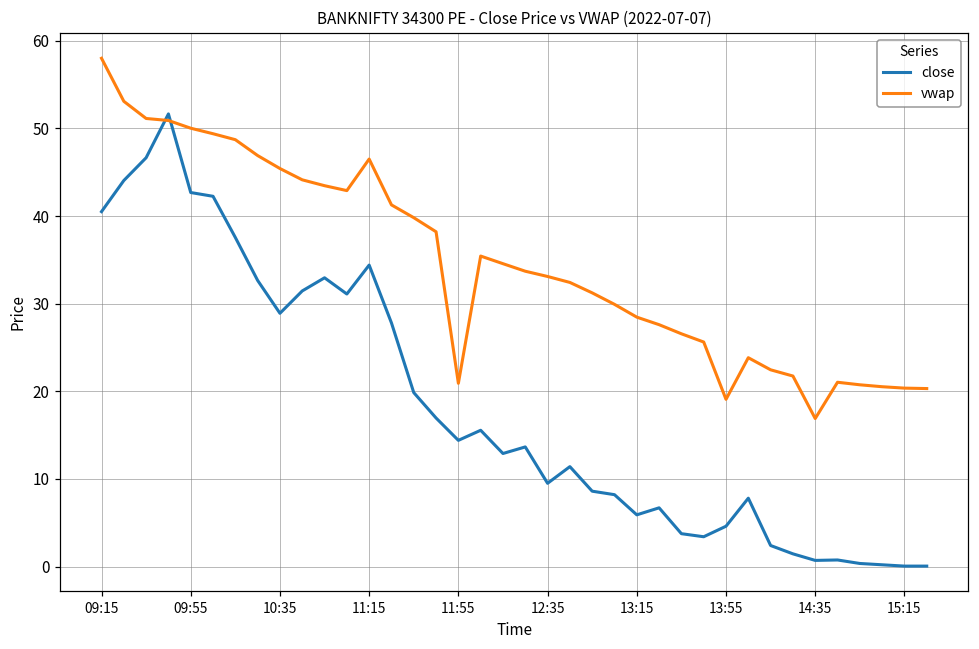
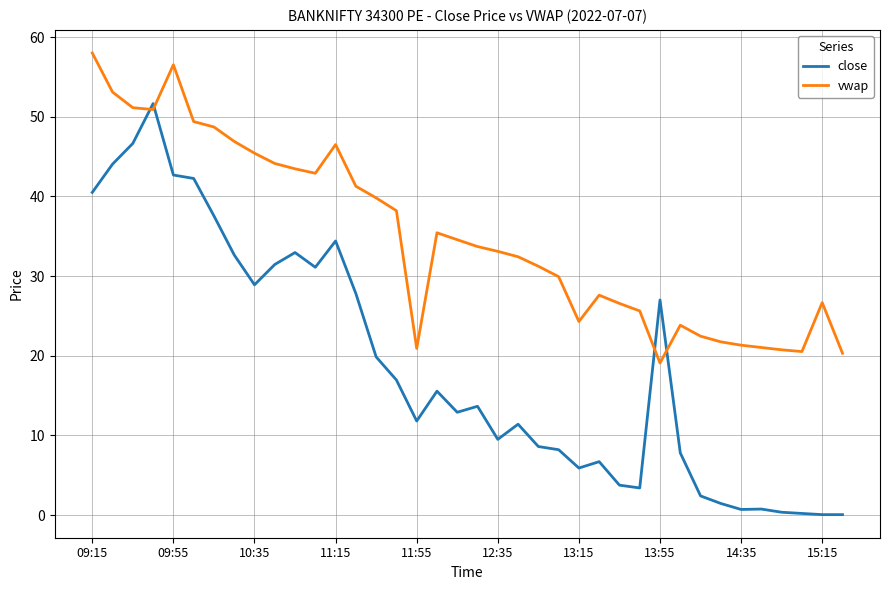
  {
    "close": {
      "09:15": 41,
      "09:55": 43,
      "10:35": 29,
      "11:15": 34,
-     "11:55": 14,
+     "11:55": 12,
      "12:35": 10,
      "13:15": 6,
-     "13:55": 5,
+     "13:55": 27,
      "14:35": 1,
      "15:15": 0
    },
    "vwap": {
      "09:15": 58,
-     "09:55": 50,
+     "09:55": 57,
      "10:35": 45,
      "11:15": 47,
      "11:55": 21,
      "12:35": 33,
-     "13:15": 28,
+     "13:15": 24,
      "13:55": 19,
-     "14:35": 17,
-     "15:15": 20
+     "14:35": 21,
+     "15:15": 27
    }
  }
